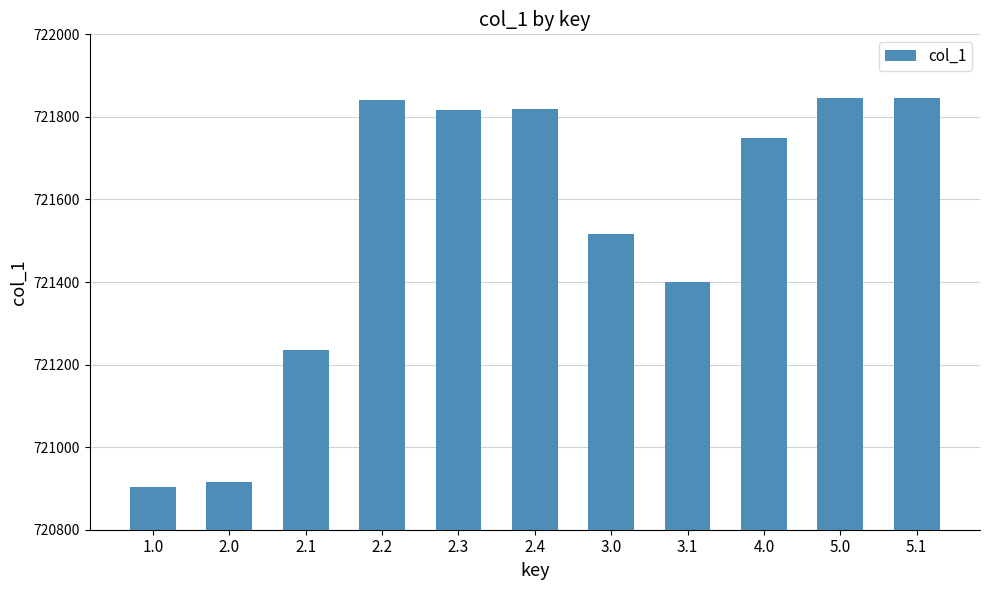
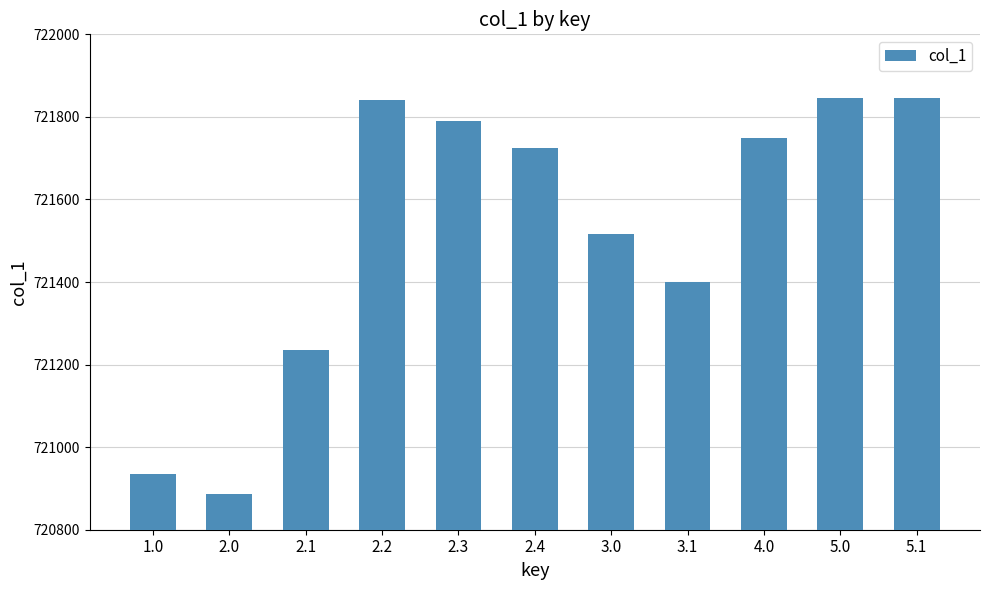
  {
-   "1.0": 720900,
-   "2.0": 720920,
+   "1.0": 720940,
+   "2.0": 720890,
    "2.1": 721240,
    "2.2": 721840,
-   "2.3": 721820,
-   "2.4": 721820,
+   "2.3": 721790,
+   "2.4": 721720,
    "3.0": 721520,
    "3.1": 721400,
    "4.0": 721750,
    "5.0": 721850,
    "5.1": 721850
  }
